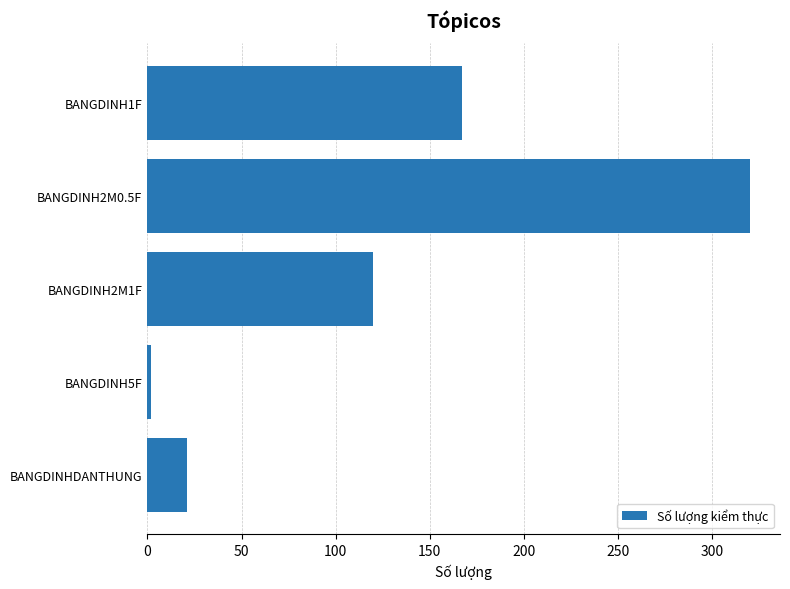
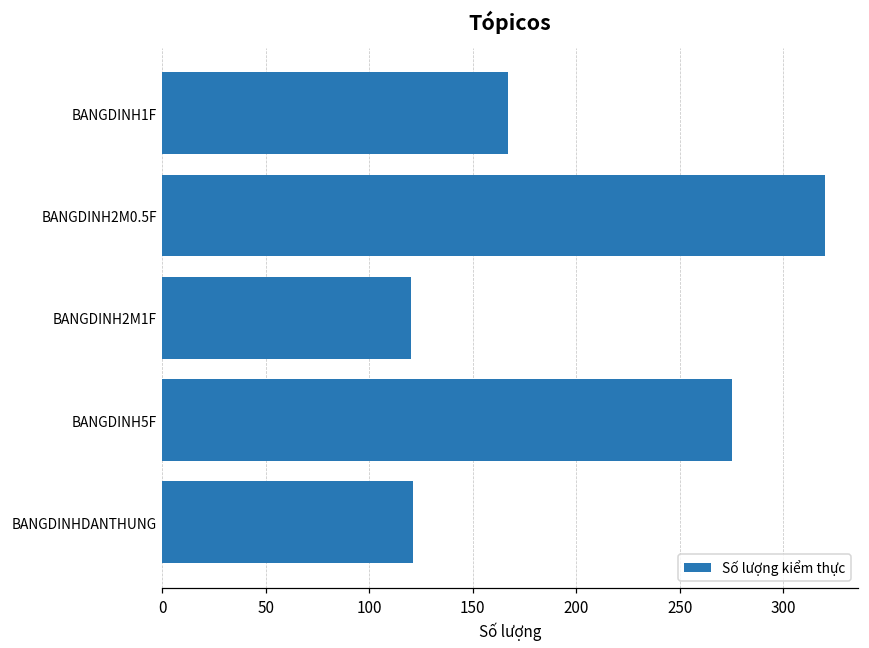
  {
    "BANGDINH1F": 167,
    "BANGDINH2M0.5F": 320,
    "BANGDINH2M1F": 120,
-   "BANGDINH5F": 2,
-   "BANGDINHDANTHUNG": 21
+   "BANGDINH5F": 275,
+   "BANGDINHDANTHUNG": 121
  }
